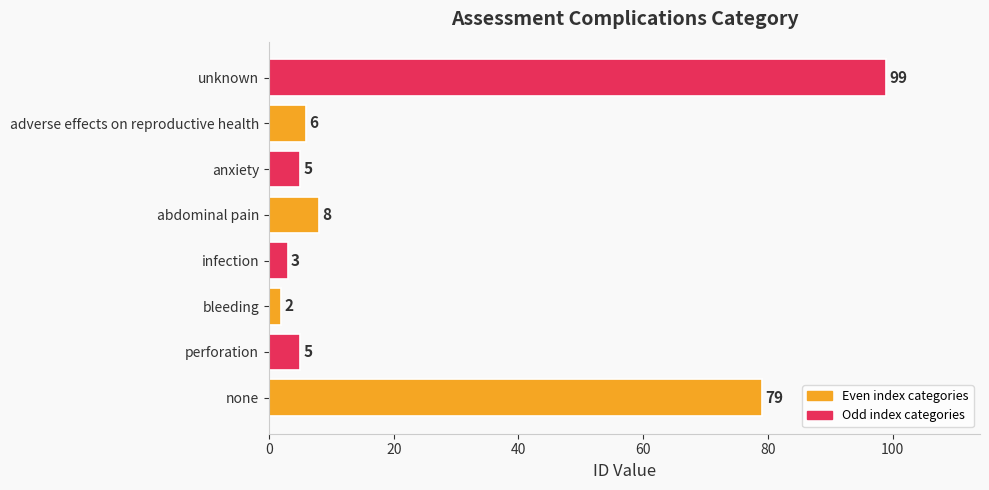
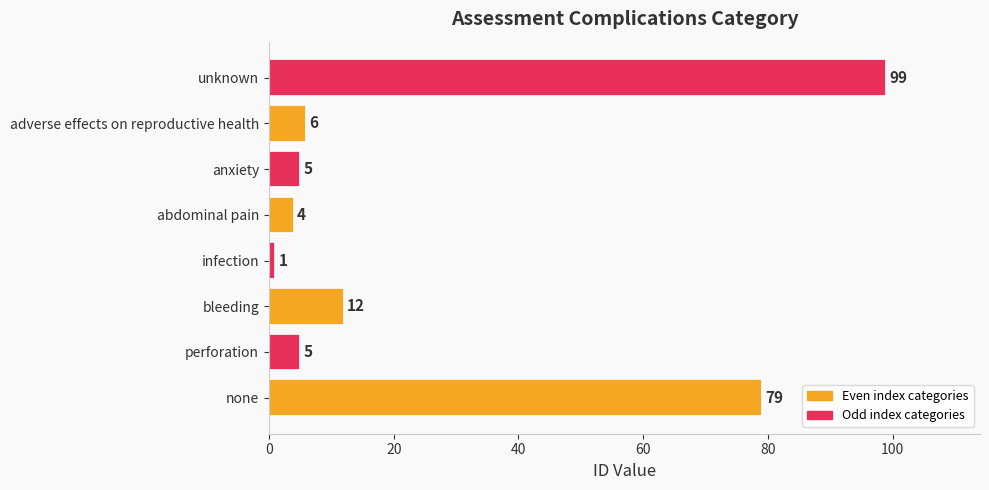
  {
    "unknown": 99,
    "adverse effects on reproductive health": 6,
    "anxiety": 5,
-   "abdominal pain": 8,
-   "infection": 3,
-   "bleeding": 2,
+   "abdominal pain": 4,
+   "infection": 1,
+   "bleeding": 12,
    "perforation": 5,
    "none": 79
  }
